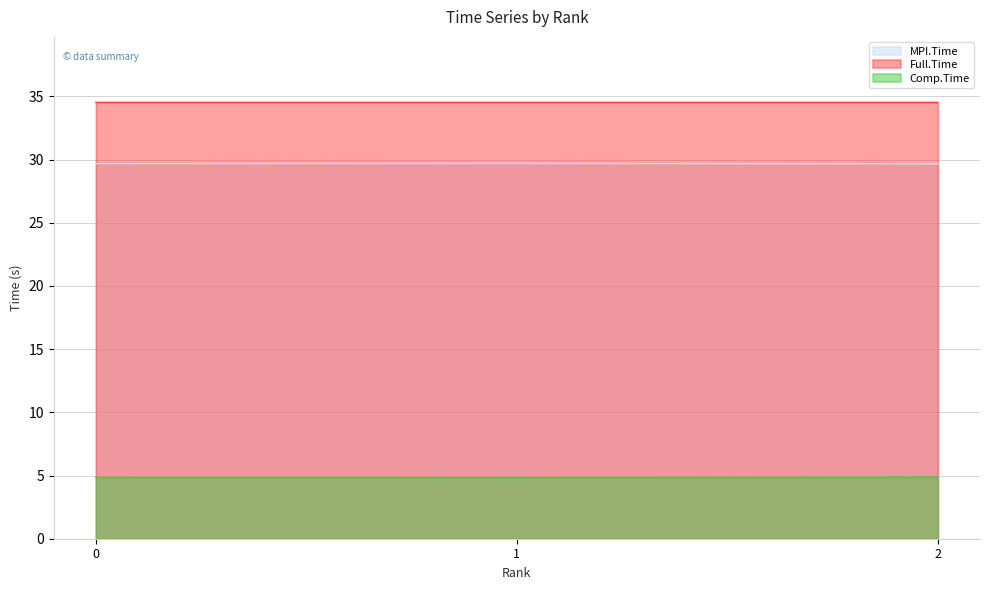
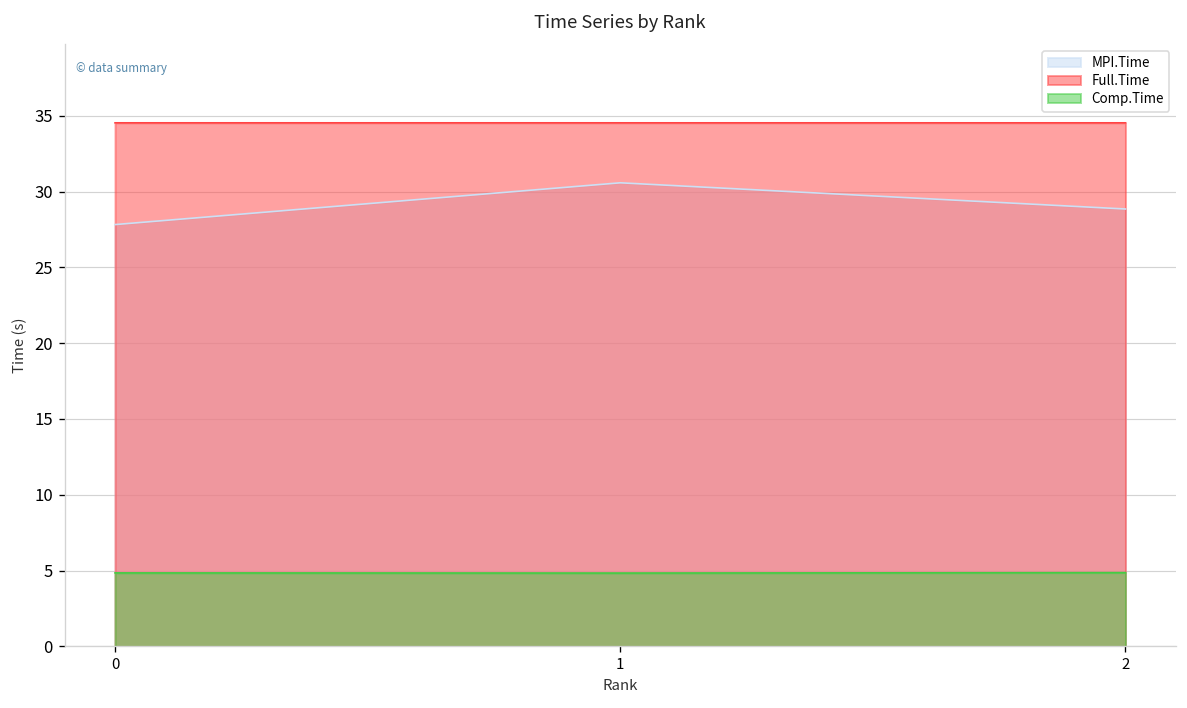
  {
    "MPI.Time": {
-     "0": 29.7,
-     "1": 29.7,
-     "2": 29.7
+     "0": 27.8,
+     "1": 30.6,
+     "2": 28.8
    },
    "Full.Time": {
      "0": 34.5,
      "1": 34.5,
      "2": 34.5
    },
    "Comp.Time": {
      "0": 4.9,
      "1": 4.8,
      "2": 4.9
    }
  }
